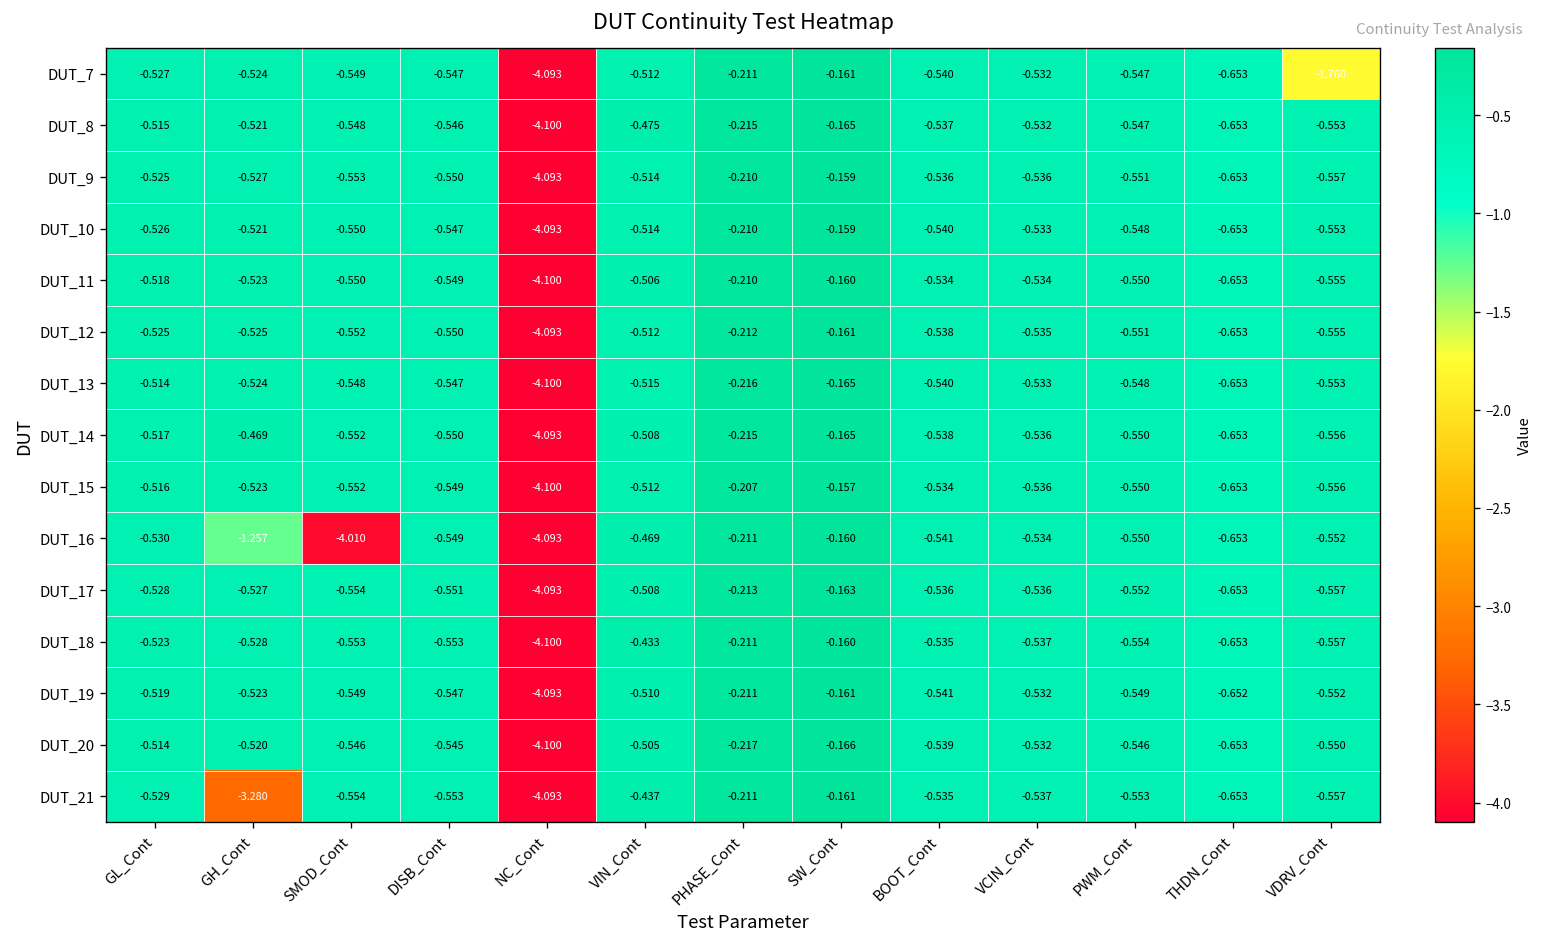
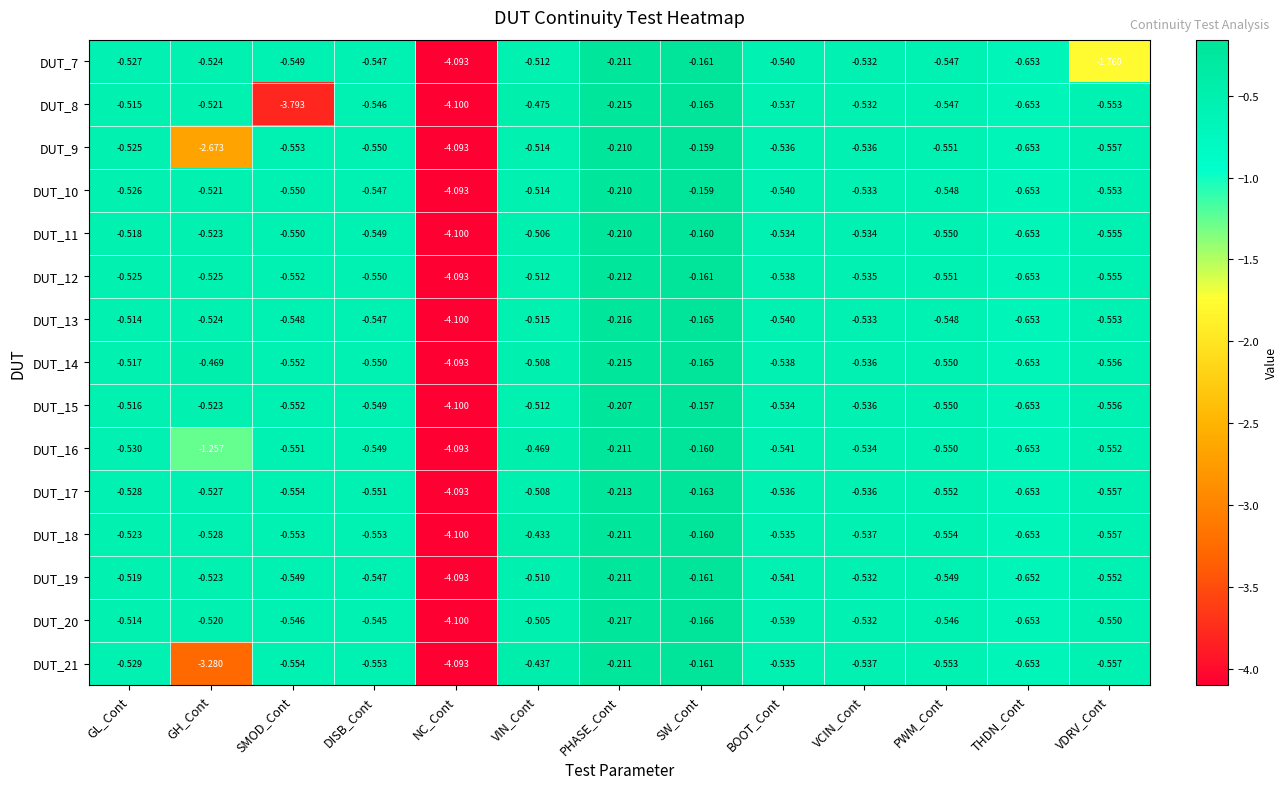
  {
    "DUT_7": {
      "GL_Cont": -0.527,
      "GH_Cont": -0.524,
      "SMOD_Cont": -0.549,
      "DISB_Cont": -0.547,
      "NC_Cont": -4.093,
      "VIN_Cont": -0.512,
      "PHASE_Cont": -0.211,
      "SW_Cont": -0.161,
      "BOOT_Cont": -0.540,
      "VCIN_Cont": -0.532,
      "PWM_Cont": -0.547,
      "THDN_Cont": -0.653,
      "VDRV_Cont": -1.760
    },
    "DUT_8": {
      "GL_Cont": -0.515,
      "GH_Cont": -0.521,
-     "SMOD_Cont": -0.548,
+     "SMOD_Cont": -3.793,
      "DISB_Cont": -0.546,
      "NC_Cont": -4.100,
      "VIN_Cont": -0.475,
      "PHASE_Cont": -0.215,
      "SW_Cont": -0.165,
      "BOOT_Cont": -0.537,
      "VCIN_Cont": -0.532,
      "PWM_Cont": -0.547,
      "THDN_Cont": -0.653,
      "VDRV_Cont": -0.553
    },
    "DUT_9": {
      "GL_Cont": -0.525,
-     "GH_Cont": -0.527,
+     "GH_Cont": -2.673,
      "SMOD_Cont": -0.553,
      "DISB_Cont": -0.550,
      "NC_Cont": -4.093,
      "VIN_Cont": -0.514,
      "PHASE_Cont": -0.210,
      "SW_Cont": -0.159,
      "BOOT_Cont": -0.536,
      "VCIN_Cont": -0.536,
      "PWM_Cont": -0.551,
      "THDN_Cont": -0.653,
      "VDRV_Cont": -0.557
    },
    "DUT_10": {
      "GL_Cont": -0.526,
      "GH_Cont": -0.521,
      "SMOD_Cont": -0.550,
      "DISB_Cont": -0.547,
      "NC_Cont": -4.093,
      "VIN_Cont": -0.514,
      "PHASE_Cont": -0.210,
      "SW_Cont": -0.159,
      "BOOT_Cont": -0.540,
      "VCIN_Cont": -0.533,
      "PWM_Cont": -0.548,
      "THDN_Cont": -0.653,
      "VDRV_Cont": -0.553
    },
    "DUT_11": {
      "GL_Cont": -0.518,
      "GH_Cont": -0.523,
      "SMOD_Cont": -0.550,
      "DISB_Cont": -0.549,
      "NC_Cont": -4.100,
      "VIN_Cont": -0.506,
      "PHASE_Cont": -0.210,
      "SW_Cont": -0.160,
      "BOOT_Cont": -0.534,
      "VCIN_Cont": -0.534,
      "PWM_Cont": -0.550,
      "THDN_Cont": -0.653,
      "VDRV_Cont": -0.555
    },
    "DUT_12": {
      "GL_Cont": -0.525,
      "GH_Cont": -0.525,
      "SMOD_Cont": -0.552,
      "DISB_Cont": -0.550,
      "NC_Cont": -4.093,
      "VIN_Cont": -0.512,
      "PHASE_Cont": -0.212,
      "SW_Cont": -0.161,
      "BOOT_Cont": -0.538,
      "VCIN_Cont": -0.535,
      "PWM_Cont": -0.551,
      "THDN_Cont": -0.653,
      "VDRV_Cont": -0.555
    },
    "DUT_13": {
      "GL_Cont": -0.514,
      "GH_Cont": -0.524,
      "SMOD_Cont": -0.548,
      "DISB_Cont": -0.547,
      "NC_Cont": -4.100,
      "VIN_Cont": -0.515,
      "PHASE_Cont": -0.216,
      "SW_Cont": -0.165,
      "BOOT_Cont": -0.540,
      "VCIN_Cont": -0.533,
      "PWM_Cont": -0.548,
      "THDN_Cont": -0.653,
      "VDRV_Cont": -0.553
    },
    "DUT_14": {
      "GL_Cont": -0.517,
      "GH_Cont": -0.469,
      "SMOD_Cont": -0.552,
      "DISB_Cont": -0.550,
      "NC_Cont": -4.093,
      "VIN_Cont": -0.508,
      "PHASE_Cont": -0.215,
      "SW_Cont": -0.165,
      "BOOT_Cont": -0.538,
      "VCIN_Cont": -0.536,
      "PWM_Cont": -0.550,
      "THDN_Cont": -0.653,
      "VDRV_Cont": -0.556
    },
    "DUT_15": {
      "GL_Cont": -0.516,
      "GH_Cont": -0.523,
      "SMOD_Cont": -0.552,
      "DISB_Cont": -0.549,
      "NC_Cont": -4.100,
      "VIN_Cont": -0.512,
      "PHASE_Cont": -0.207,
      "SW_Cont": -0.157,
      "BOOT_Cont": -0.534,
      "VCIN_Cont": -0.536,
      "PWM_Cont": -0.550,
      "THDN_Cont": -0.653,
      "VDRV_Cont": -0.556
    },
    "DUT_16": {
      "GL_Cont": -0.530,
      "GH_Cont": -1.257,
-     "SMOD_Cont": -4.010,
+     "SMOD_Cont": -0.551,
      "DISB_Cont": -0.549,
      "NC_Cont": -4.093,
      "VIN_Cont": -0.469,
      "PHASE_Cont": -0.211,
      "SW_Cont": -0.160,
      "BOOT_Cont": -0.541,
      "VCIN_Cont": -0.534,
      "PWM_Cont": -0.550,
      "THDN_Cont": -0.653,
      "VDRV_Cont": -0.552
    },
    "DUT_17": {
      "GL_Cont": -0.528,
      "GH_Cont": -0.527,
      "SMOD_Cont": -0.554,
      "DISB_Cont": -0.551,
      "NC_Cont": -4.093,
      "VIN_Cont": -0.508,
      "PHASE_Cont": -0.213,
      "SW_Cont": -0.163,
      "BOOT_Cont": -0.536,
      "VCIN_Cont": -0.536,
      "PWM_Cont": -0.552,
      "THDN_Cont": -0.653,
      "VDRV_Cont": -0.557
    },
    "DUT_18": {
      "GL_Cont": -0.523,
      "GH_Cont": -0.528,
      "SMOD_Cont": -0.553,
      "DISB_Cont": -0.553,
      "NC_Cont": -4.100,
      "VIN_Cont": -0.433,
      "PHASE_Cont": -0.211,
      "SW_Cont": -0.160,
      "BOOT_Cont": -0.535,
      "VCIN_Cont": -0.537,
      "PWM_Cont": -0.554,
      "THDN_Cont": -0.653,
      "VDRV_Cont": -0.557
    },
    "DUT_19": {
      "GL_Cont": -0.519,
      "GH_Cont": -0.523,
      "SMOD_Cont": -0.549,
      "DISB_Cont": -0.547,
      "NC_Cont": -4.093,
      "VIN_Cont": -0.510,
      "PHASE_Cont": -0.211,
      "SW_Cont": -0.161,
      "BOOT_Cont": -0.541,
      "VCIN_Cont": -0.532,
      "PWM_Cont": -0.549,
      "THDN_Cont": -0.652,
      "VDRV_Cont": -0.552
    },
    "DUT_20": {
      "GL_Cont": -0.514,
      "GH_Cont": -0.520,
      "SMOD_Cont": -0.546,
      "DISB_Cont": -0.545,
      "NC_Cont": -4.100,
      "VIN_Cont": -0.505,
      "PHASE_Cont": -0.217,
      "SW_Cont": -0.166,
      "BOOT_Cont": -0.539,
      "VCIN_Cont": -0.532,
      "PWM_Cont": -0.546,
      "THDN_Cont": -0.653,
      "VDRV_Cont": -0.550
    },
    "DUT_21": {
      "GL_Cont": -0.529,
      "GH_Cont": -3.280,
      "SMOD_Cont": -0.554,
      "DISB_Cont": -0.553,
      "NC_Cont": -4.093,
      "VIN_Cont": -0.437,
      "PHASE_Cont": -0.211,
      "SW_Cont": -0.161,
      "BOOT_Cont": -0.535,
      "VCIN_Cont": -0.537,
      "PWM_Cont": -0.553,
      "THDN_Cont": -0.653,
      "VDRV_Cont": -0.557
    }
  }
